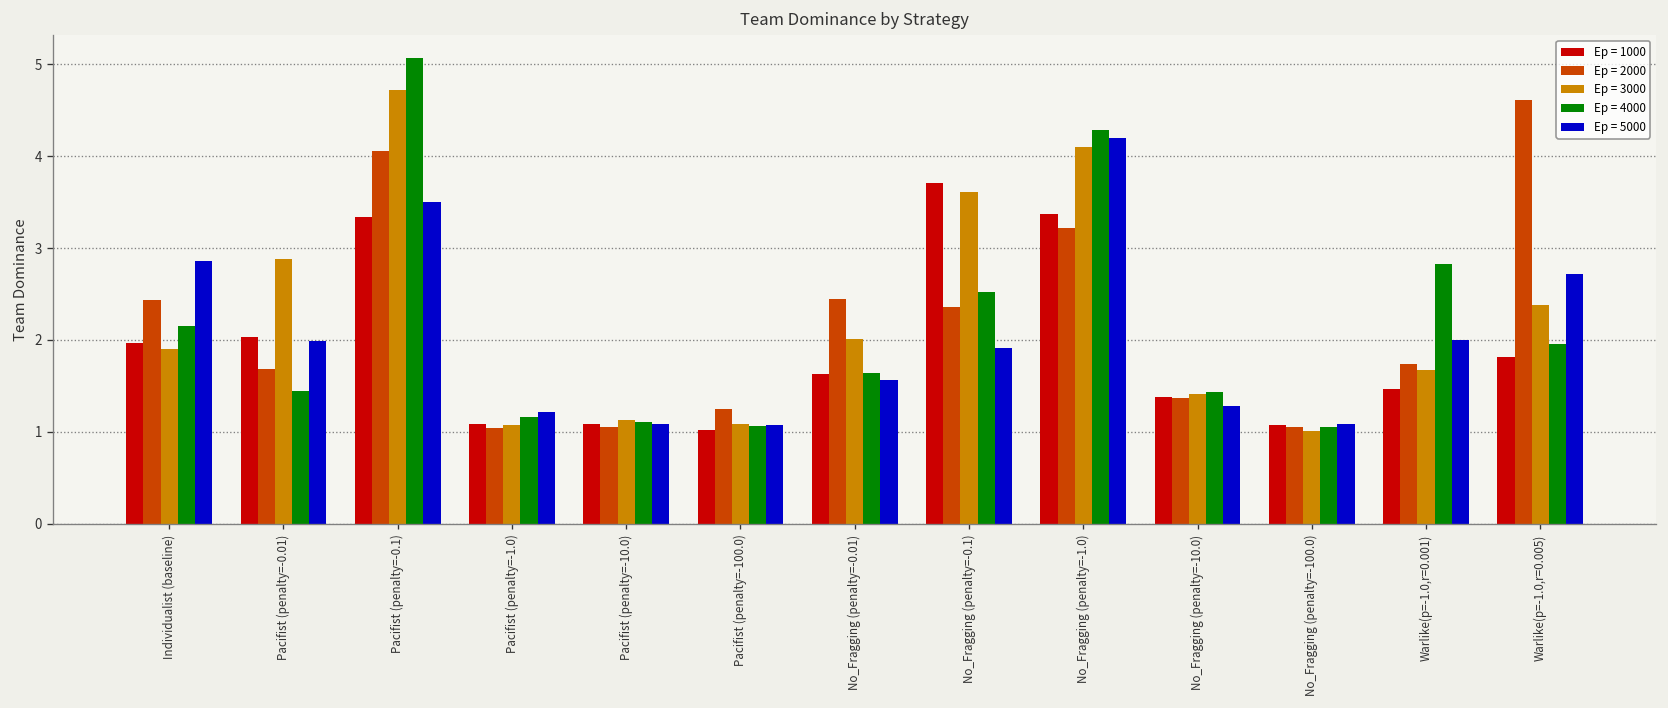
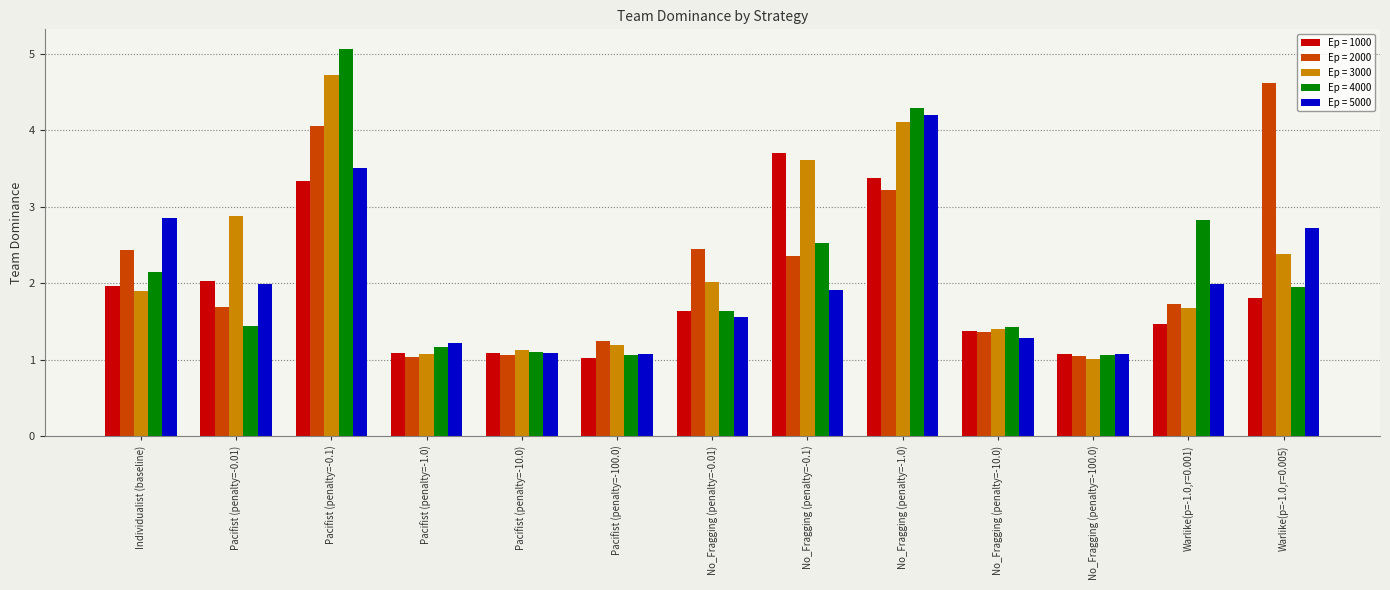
  {
    "Ep = 1000": {
      "Individualist (baseline)": 2.0,
      "Pacifist (penalty=-0.01)": 2.0,
      "Pacifist (penalty=-0.1)": 3.3,
      "Pacifist (penalty=-1.0)": 1.1,
      "Pacifist (penalty=-10.0)": 1.1,
      "Pacifist (penalty=-100.0)": 1.0,
      "No_Fragging (penalty=-0.01)": 1.6,
      "No_Fragging (penalty=-0.1)": 3.7,
      "No_Fragging (penalty=-1.0)": 3.4,
      "No_Fragging (penalty=-10.0)": 1.4,
      "No_Fragging (penalty=-100.0)": 1.1,
      "Warlike(p=-1.0,r=0.001)": 1.5,
      "Warlike(p=-1.0,r=0.005)": 1.8
    },
    "Ep = 2000": {
      "Individualist (baseline)": 2.4,
      "Pacifist (penalty=-0.01)": 1.7,
      "Pacifist (penalty=-0.1)": 4.1,
      "Pacifist (penalty=-1.0)": 1.0,
      "Pacifist (penalty=-10.0)": 1.1,
      "Pacifist (penalty=-100.0)": 1.2,
      "No_Fragging (penalty=-0.01)": 2.4,
      "No_Fragging (penalty=-0.1)": 2.4,
      "No_Fragging (penalty=-1.0)": 3.2,
      "No_Fragging (penalty=-10.0)": 1.4,
      "No_Fragging (penalty=-100.0)": 1.1,
      "Warlike(p=-1.0,r=0.001)": 1.7,
      "Warlike(p=-1.0,r=0.005)": 4.6
    },
    "Ep = 3000": {
      "Individualist (baseline)": 1.9,
      "Pacifist (penalty=-0.01)": 2.9,
      "Pacifist (penalty=-0.1)": 4.7,
      "Pacifist (penalty=-1.0)": 1.1,
      "Pacifist (penalty=-10.0)": 1.1,
-     "Pacifist (penalty=-100.0)": 1.1,
+     "Pacifist (penalty=-100.0)": 1.2,
      "No_Fragging (penalty=-0.01)": 2.0,
      "No_Fragging (penalty=-0.1)": 3.6,
      "No_Fragging (penalty=-1.0)": 4.1,
      "No_Fragging (penalty=-10.0)": 1.4,
      "No_Fragging (penalty=-100.0)": 1.0,
      "Warlike(p=-1.0,r=0.001)": 1.7,
      "Warlike(p=-1.0,r=0.005)": 2.4
    },
    "Ep = 4000": {
      "Individualist (baseline)": 2.2,
      "Pacifist (penalty=-0.01)": 1.4,
      "Pacifist (penalty=-0.1)": 5.1,
      "Pacifist (penalty=-1.0)": 1.2,
      "Pacifist (penalty=-10.0)": 1.1,
      "Pacifist (penalty=-100.0)": 1.1,
      "No_Fragging (penalty=-0.01)": 1.6,
      "No_Fragging (penalty=-0.1)": 2.5,
      "No_Fragging (penalty=-1.0)": 4.3,
      "No_Fragging (penalty=-10.0)": 1.4,
      "No_Fragging (penalty=-100.0)": 1.1,
      "Warlike(p=-1.0,r=0.001)": 2.8,
      "Warlike(p=-1.0,r=0.005)": 2.0
    },
    "Ep = 5000": {
      "Individualist (baseline)": 2.9,
      "Pacifist (penalty=-0.01)": 2.0,
      "Pacifist (penalty=-0.1)": 3.5,
      "Pacifist (penalty=-1.0)": 1.2,
      "Pacifist (penalty=-10.0)": 1.1,
      "Pacifist (penalty=-100.0)": 1.1,
      "No_Fragging (penalty=-0.01)": 1.6,
      "No_Fragging (penalty=-0.1)": 1.9,
      "No_Fragging (penalty=-1.0)": 4.2,
      "No_Fragging (penalty=-10.0)": 1.3,
      "No_Fragging (penalty=-100.0)": 1.1,
      "Warlike(p=-1.0,r=0.001)": 2.0,
      "Warlike(p=-1.0,r=0.005)": 2.7
    }
  }
